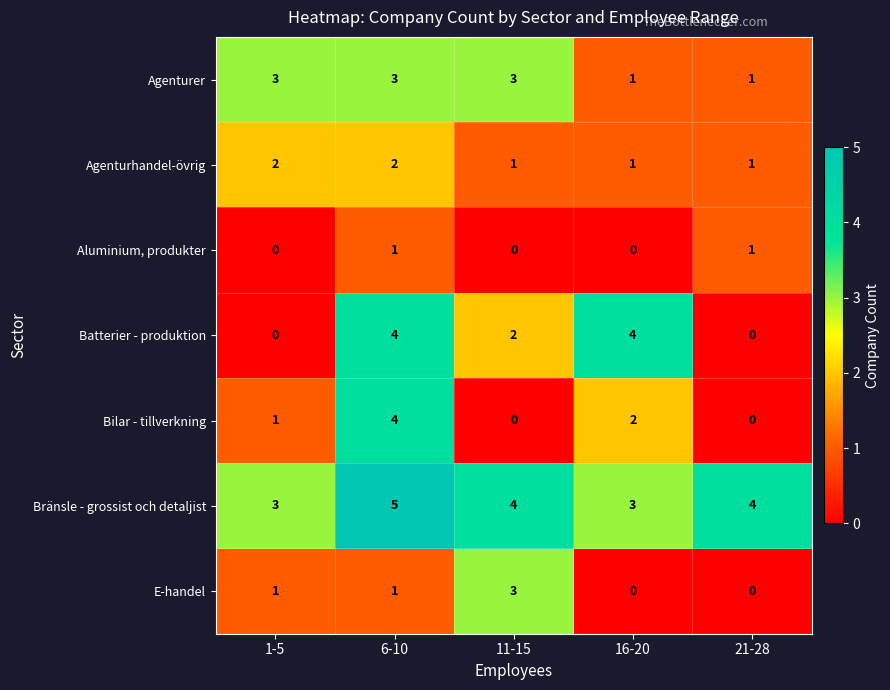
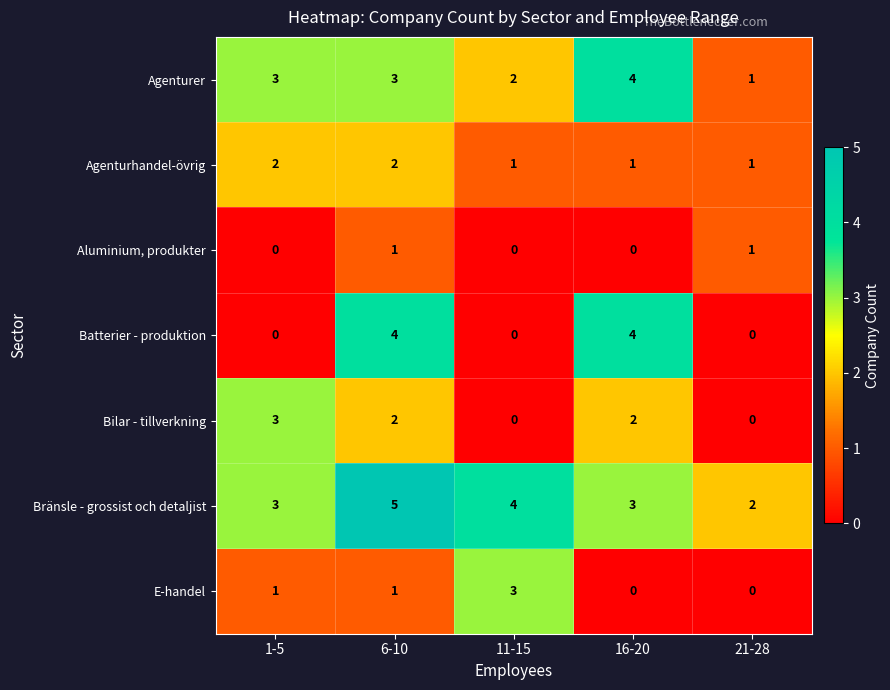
  {
    "Agenturer": {
      "1-5": 3,
      "6-10": 3,
-     "11-15": 3,
-     "16-20": 1,
+     "11-15": 2,
+     "16-20": 4,
      "21-28": 1
    },
    "Agenturhandel-övrig": {
      "1-5": 2,
      "6-10": 2,
      "11-15": 1,
      "16-20": 1,
      "21-28": 1
    },
    "Aluminium, produkter": {
      "1-5": 0,
      "6-10": 1,
      "11-15": 0,
      "16-20": 0,
      "21-28": 1
    },
    "Batterier - produktion": {
      "1-5": 0,
      "6-10": 4,
-     "11-15": 2,
+     "11-15": 0,
      "16-20": 4,
      "21-28": 0
    },
    "Bilar - tillverkning": {
-     "1-5": 1,
-     "6-10": 4,
+     "1-5": 3,
+     "6-10": 2,
      "11-15": 0,
      "16-20": 2,
      "21-28": 0
    },
    "Bränsle - grossist och detaljist": {
      "1-5": 3,
      "6-10": 5,
      "11-15": 4,
      "16-20": 3,
-     "21-28": 4
+     "21-28": 2
    },
    "E-handel": {
      "1-5": 1,
      "6-10": 1,
      "11-15": 3,
      "16-20": 0,
      "21-28": 0
    }
  }
